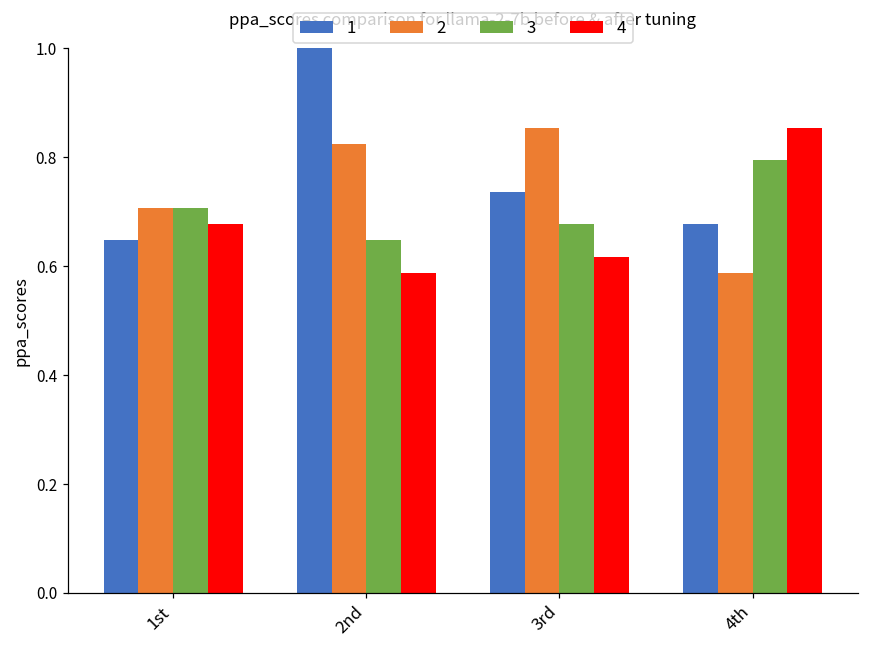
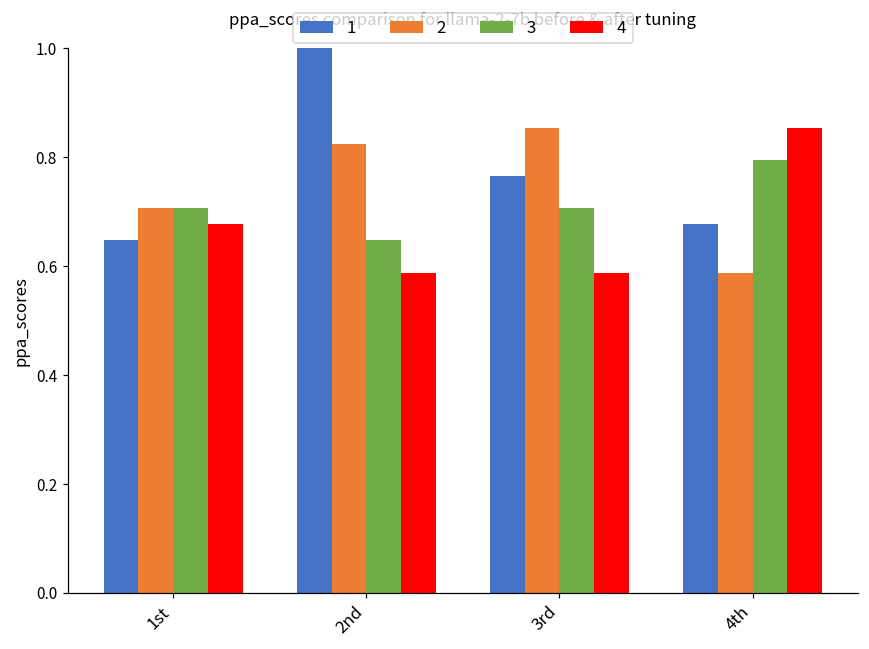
  {
    "1": {
      "1st": 0.65,
      "2nd": 1.00,
-     "3rd": 0.74,
+     "3rd": 0.76,
      "4th": 0.68
    },
    "2": {
      "1st": 0.71,
      "2nd": 0.82,
      "3rd": 0.85,
      "4th": 0.59
    },
    "3": {
      "1st": 0.71,
      "2nd": 0.65,
-     "3rd": 0.68,
+     "3rd": 0.71,
      "4th": 0.79
    },
    "4": {
      "1st": 0.68,
      "2nd": 0.59,
-     "3rd": 0.62,
+     "3rd": 0.59,
      "4th": 0.85
    }
  }
